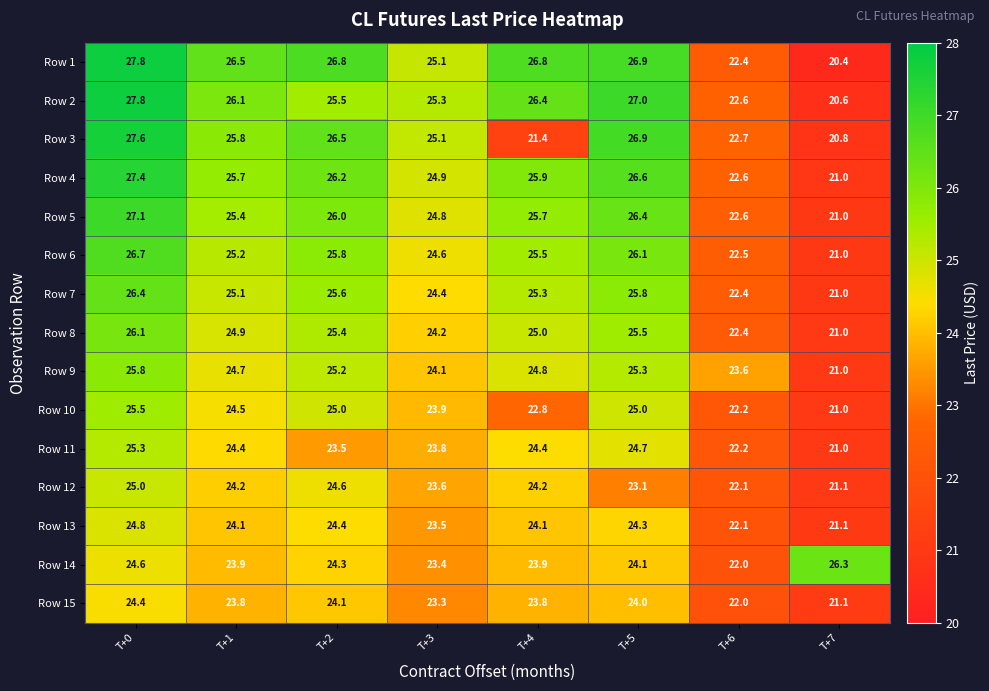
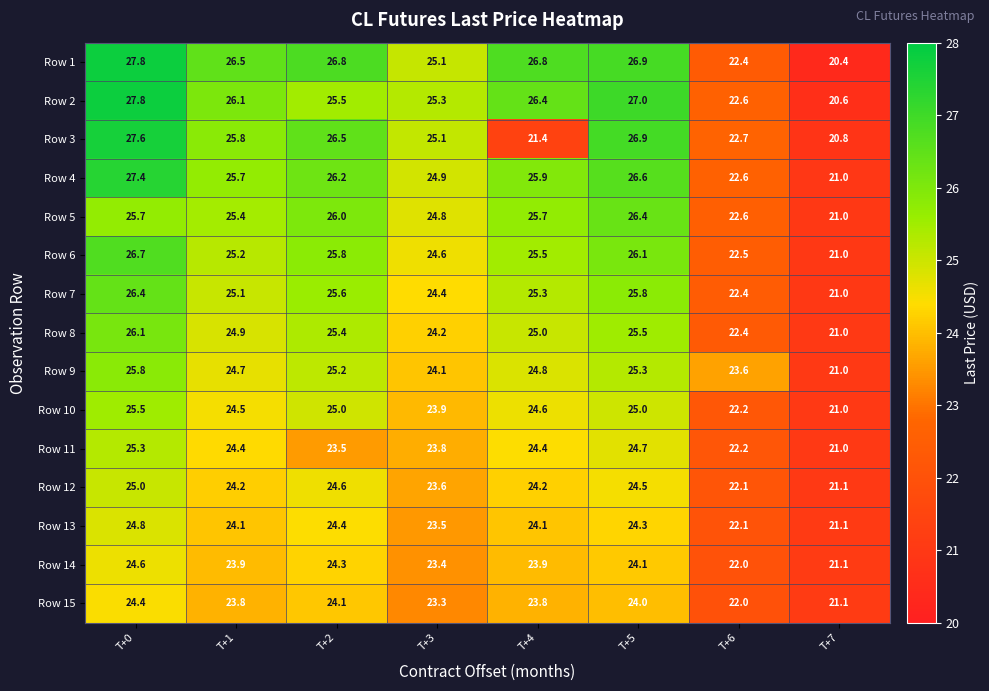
  {
    "Row 1": {
      "T+0": 27.8,
      "T+1": 26.5,
      "T+2": 26.8,
      "T+3": 25.1,
      "T+4": 26.8,
      "T+5": 26.9,
      "T+6": 22.4,
      "T+7": 20.4
    },
    "Row 2": {
      "T+0": 27.8,
      "T+1": 26.1,
      "T+2": 25.5,
      "T+3": 25.3,
      "T+4": 26.4,
      "T+5": 27.0,
      "T+6": 22.6,
      "T+7": 20.6
    },
    "Row 3": {
      "T+0": 27.6,
      "T+1": 25.8,
      "T+2": 26.5,
      "T+3": 25.1,
      "T+4": 21.4,
      "T+5": 26.9,
      "T+6": 22.7,
      "T+7": 20.8
    },
    "Row 4": {
      "T+0": 27.4,
      "T+1": 25.7,
      "T+2": 26.2,
      "T+3": 24.9,
      "T+4": 25.9,
      "T+5": 26.6,
      "T+6": 22.6,
      "T+7": 21.0
    },
    "Row 5": {
-     "T+0": 27.1,
+     "T+0": 25.7,
      "T+1": 25.4,
      "T+2": 26.0,
      "T+3": 24.8,
      "T+4": 25.7,
      "T+5": 26.4,
      "T+6": 22.6,
      "T+7": 21.0
    },
    "Row 6": {
      "T+0": 26.7,
      "T+1": 25.2,
      "T+2": 25.8,
      "T+3": 24.6,
      "T+4": 25.5,
      "T+5": 26.1,
      "T+6": 22.5,
      "T+7": 21.0
    },
    "Row 7": {
      "T+0": 26.4,
      "T+1": 25.1,
      "T+2": 25.6,
      "T+3": 24.4,
      "T+4": 25.3,
      "T+5": 25.8,
      "T+6": 22.4,
      "T+7": 21.0
    },
    "Row 8": {
      "T+0": 26.1,
      "T+1": 24.9,
      "T+2": 25.4,
      "T+3": 24.2,
      "T+4": 25.0,
      "T+5": 25.5,
      "T+6": 22.4,
      "T+7": 21.0
    },
    "Row 9": {
      "T+0": 25.8,
      "T+1": 24.7,
      "T+2": 25.2,
      "T+3": 24.1,
      "T+4": 24.8,
      "T+5": 25.3,
      "T+6": 23.6,
      "T+7": 21.0
    },
    "Row 10": {
      "T+0": 25.5,
      "T+1": 24.5,
      "T+2": 25.0,
      "T+3": 23.9,
-     "T+4": 22.8,
+     "T+4": 24.6,
      "T+5": 25.0,
      "T+6": 22.2,
      "T+7": 21.0
    },
    "Row 11": {
      "T+0": 25.3,
      "T+1": 24.4,
      "T+2": 23.5,
      "T+3": 23.8,
      "T+4": 24.4,
      "T+5": 24.7,
      "T+6": 22.2,
      "T+7": 21.0
    },
    "Row 12": {
      "T+0": 25.0,
      "T+1": 24.2,
      "T+2": 24.6,
      "T+3": 23.6,
      "T+4": 24.2,
-     "T+5": 23.1,
+     "T+5": 24.5,
      "T+6": 22.1,
      "T+7": 21.1
    },
    "Row 13": {
      "T+0": 24.8,
      "T+1": 24.1,
      "T+2": 24.4,
      "T+3": 23.5,
      "T+4": 24.1,
      "T+5": 24.3,
      "T+6": 22.1,
      "T+7": 21.1
    },
    "Row 14": {
      "T+0": 24.6,
      "T+1": 23.9,
      "T+2": 24.3,
      "T+3": 23.4,
      "T+4": 23.9,
      "T+5": 24.1,
      "T+6": 22.0,
-     "T+7": 26.3
+     "T+7": 21.1
    },
    "Row 15": {
      "T+0": 24.4,
      "T+1": 23.8,
      "T+2": 24.1,
      "T+3": 23.3,
      "T+4": 23.8,
      "T+5": 24.0,
      "T+6": 22.0,
      "T+7": 21.1
    }
  }
